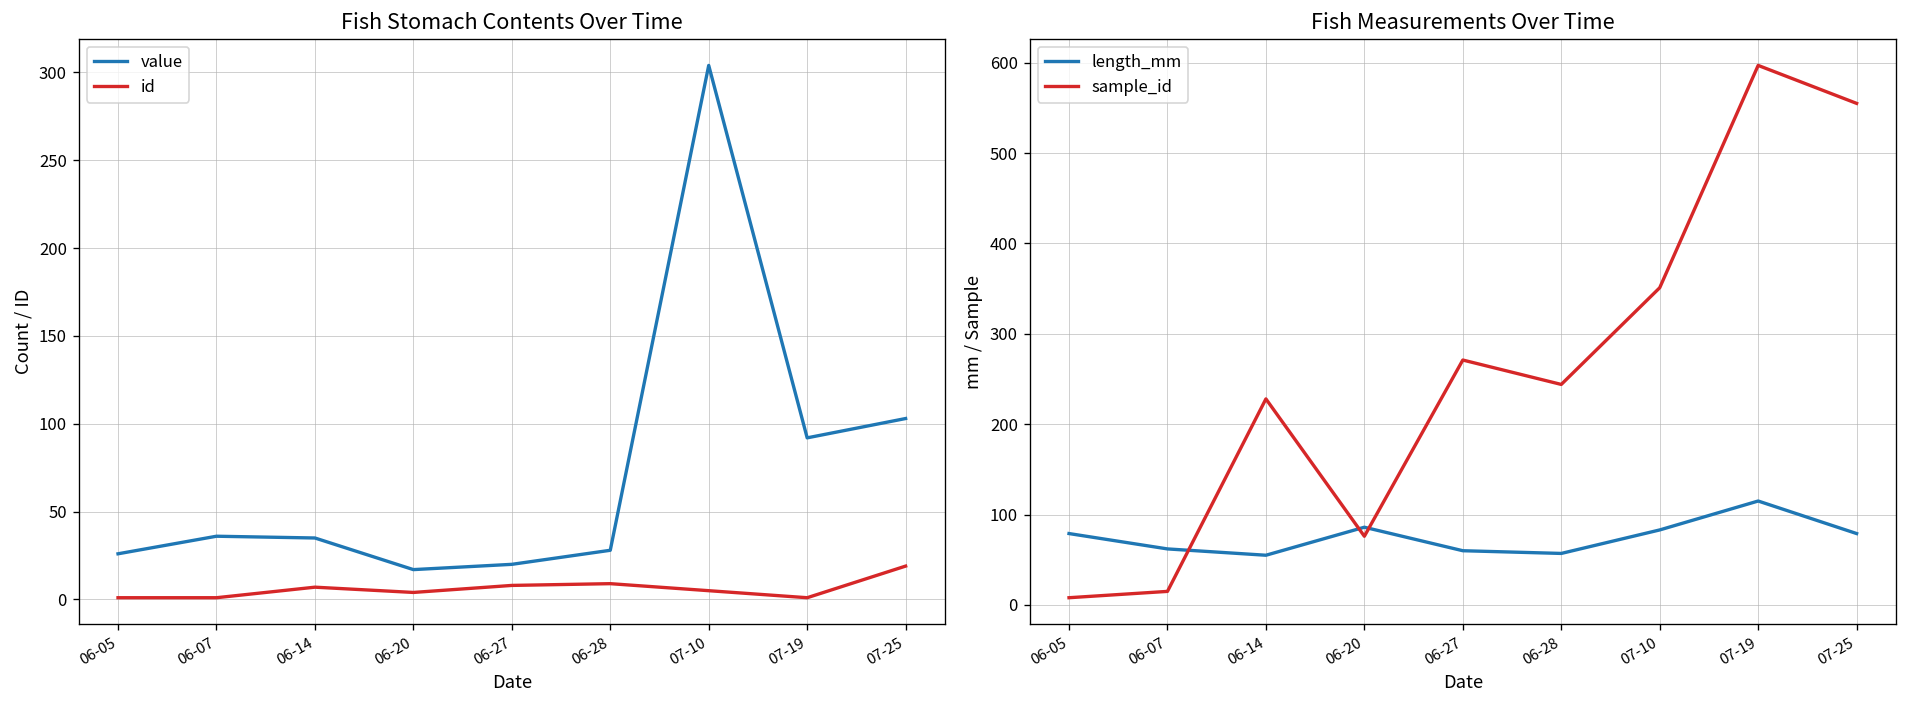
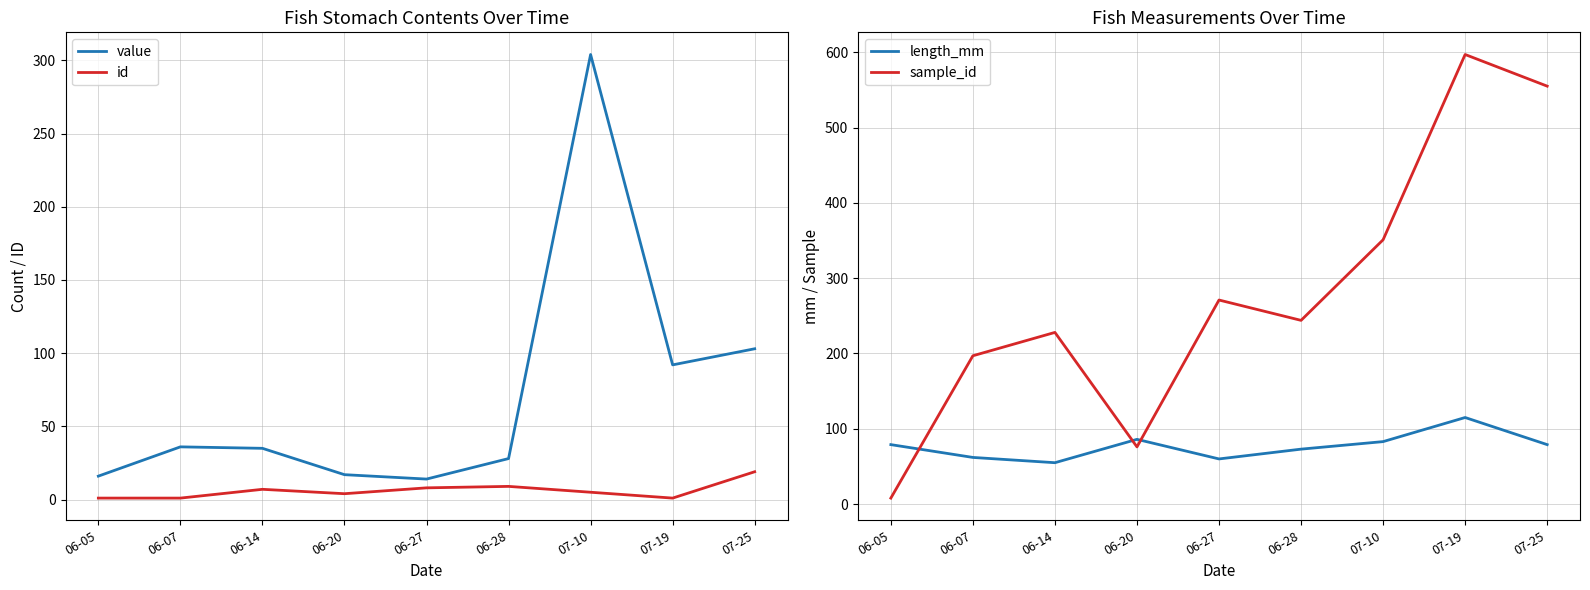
  {
    "Fish Stomach Contents Over Time": {
      "value": {
-       "06-05": 26,
+       "06-05": 16,
        "06-07": 36,
        "06-14": 35,
        "06-20": 17,
-       "06-27": 20,
+       "06-27": 14,
        "06-28": 28,
        "07-10": 304,
        "07-19": 92,
        "07-25": 103
      },
      "id": {
        "06-05": 1,
        "06-07": 1,
        "06-14": 7,
        "06-20": 4,
        "06-27": 8,
        "06-28": 9,
        "07-10": 5,
        "07-19": 1,
        "07-25": 19
      }
    },
    "Fish Measurements Over Time": {
      "length_mm": {
        "06-05": 80,
        "06-07": 60,
        "06-14": 60,
        "06-20": 90,
        "06-27": 60,
-       "06-28": 60,
+       "06-28": 70,
        "07-10": 80,
        "07-19": 120,
        "07-25": 80
      },
      "sample_id": {
        "06-05": 10,
-       "06-07": 20,
+       "06-07": 200,
        "06-14": 230,
        "06-20": 80,
        "06-27": 270,
        "06-28": 240,
        "07-10": 350,
        "07-19": 600,
        "07-25": 560
      }
    }
  }
